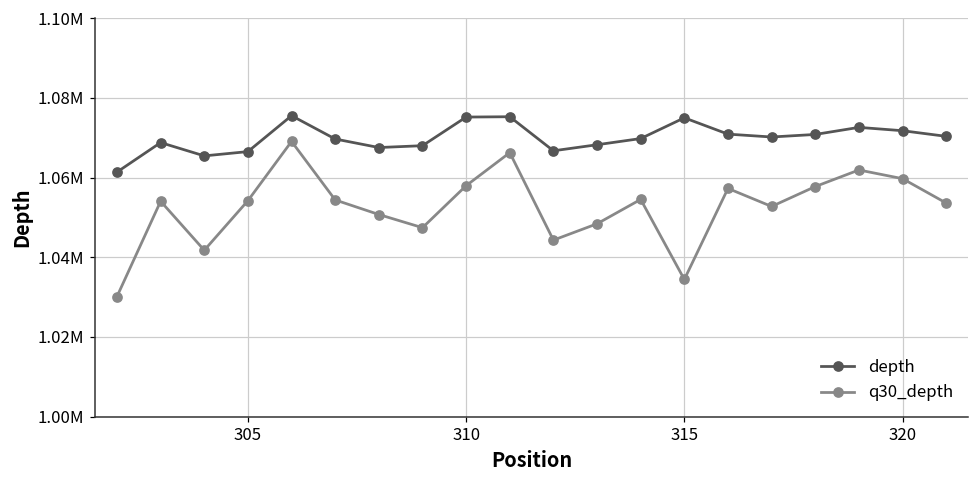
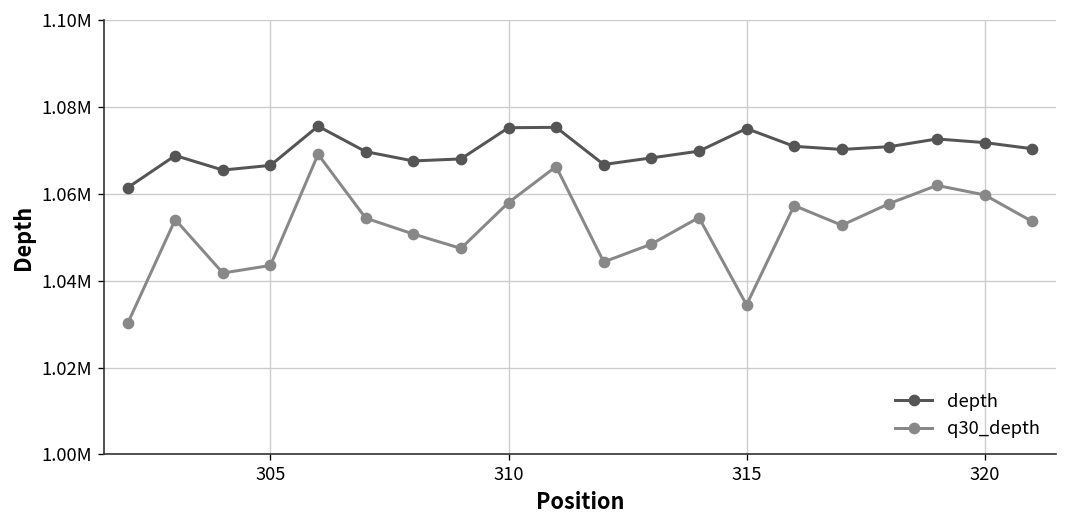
  {
    "depth": {
      "305": 1067000,
      "310": 1075000,
      "315": 1075000,
      "320": 1072000
    },
    "q30_depth": {
-     "305": 1054000,
+     "305": 1043000,
      "310": 1058000,
      "315": 1034000,
      "320": 1060000
    }
  }
